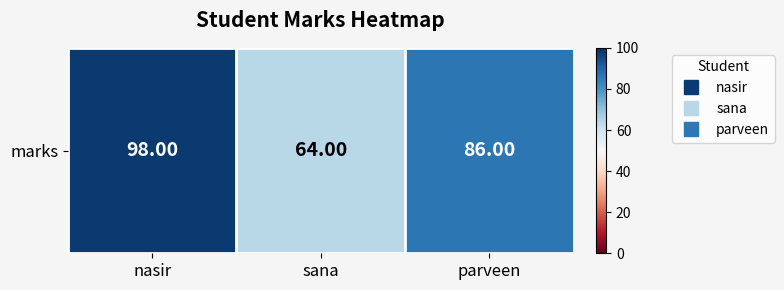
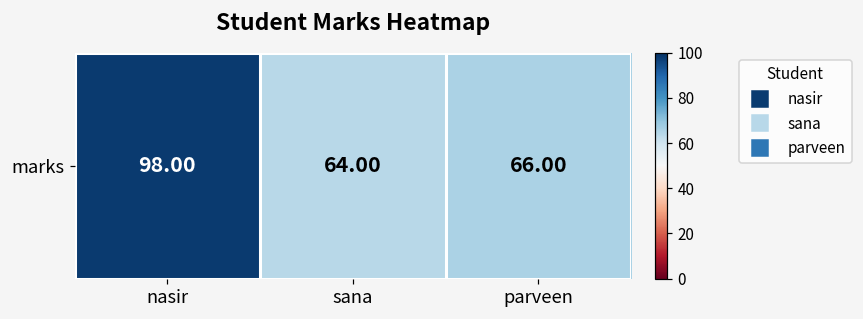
  {
    "marks": {
      "nasir": 98.00,
      "sana": 64.00,
-     "parveen": 86.00
+     "parveen": 66.00
    }
  }
